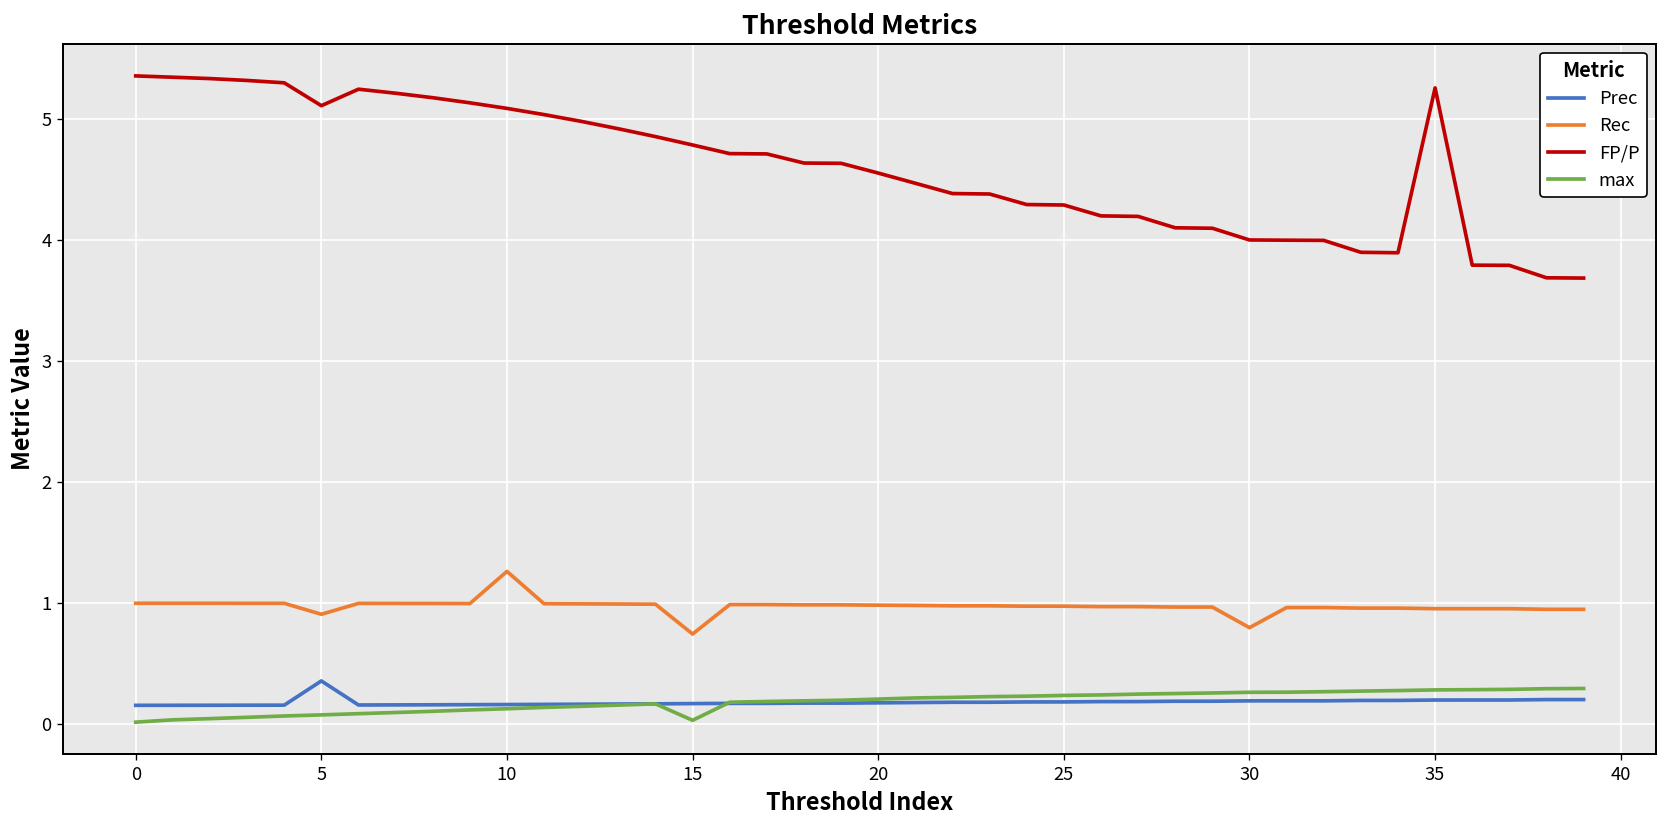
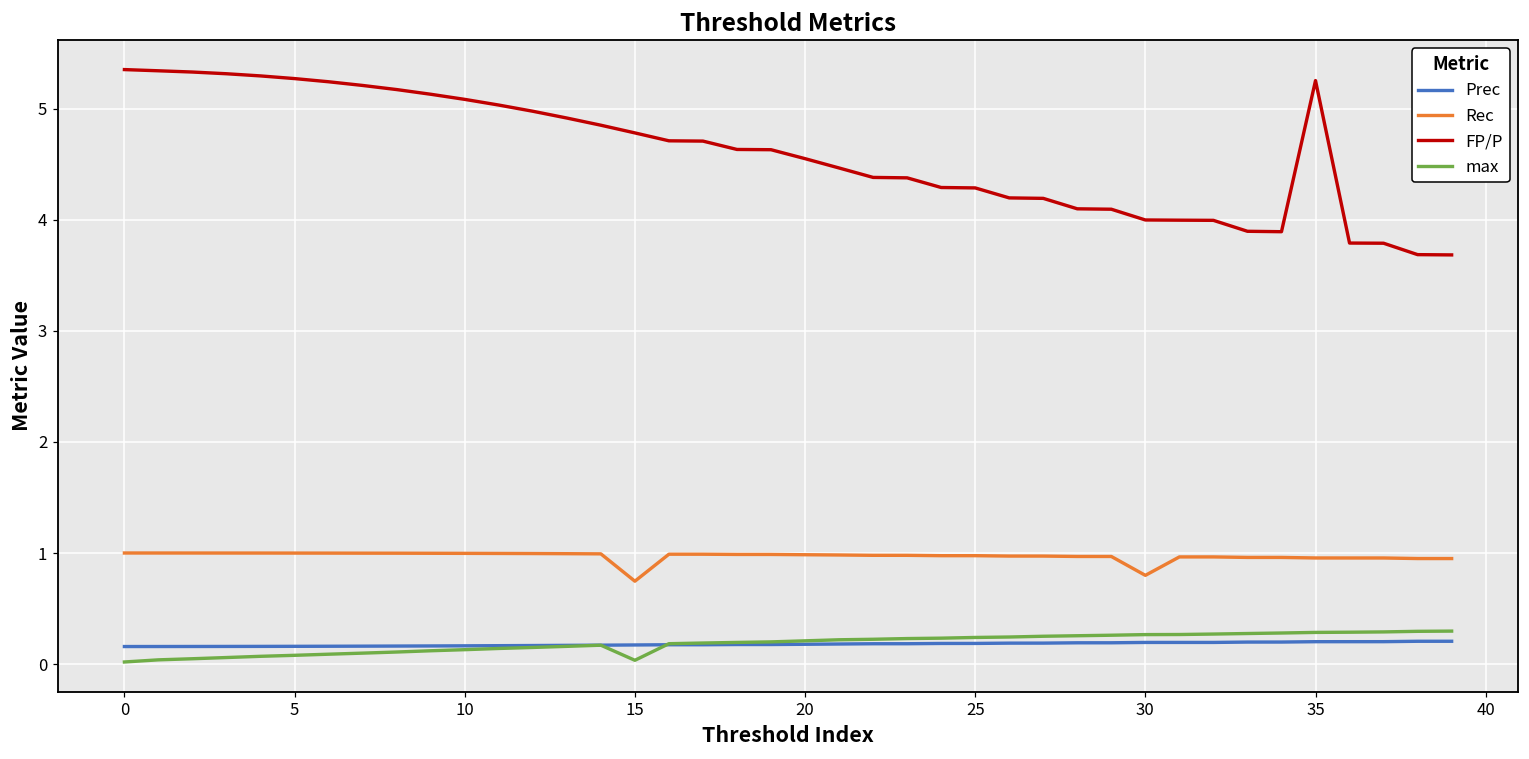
  {
    "Prec": {
      "0": 0.16,
-     "5": 0.36,
+     "5": 0.16,
      "10": 0.16,
      "15": 0.17,
      "20": 0.18,
      "25": 0.19,
      "30": 0.19,
      "35": 0.20
    },
    "Rec": {
      "0": 1.00,
-     "5": 0.91,
-     "10": 1.26,
+     "5": 1.00,
+     "10": 1.00,
      "15": 0.75,
      "20": 0.98,
      "25": 0.98,
      "30": 0.80,
      "35": 0.96
    },
    "FP/P": {
      "0": 5.35,
-     "5": 5.11,
+     "5": 5.27,
      "10": 5.09,
      "15": 4.78,
      "20": 4.55,
      "25": 4.29,
      "30": 4.00,
      "35": 5.26
    },
    "max": {
      "0": 0.02,
      "5": 0.08,
      "10": 0.13,
      "15": 0.03,
      "20": 0.21,
      "25": 0.24,
      "30": 0.26,
      "35": 0.28
    }
  }
